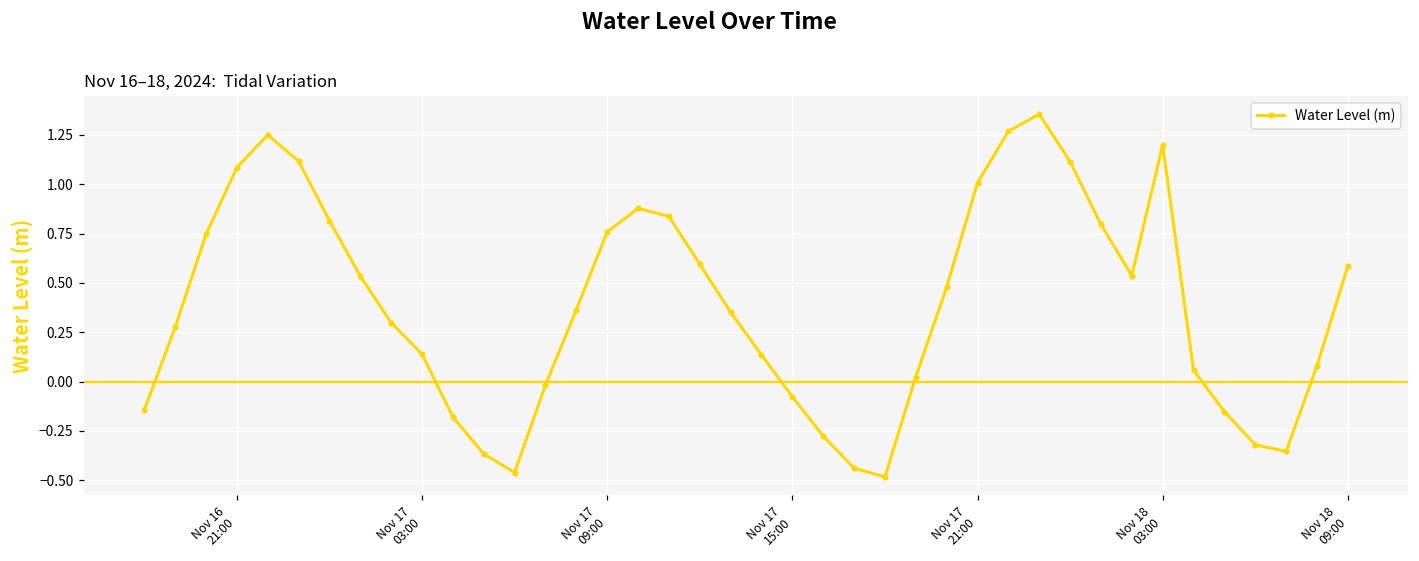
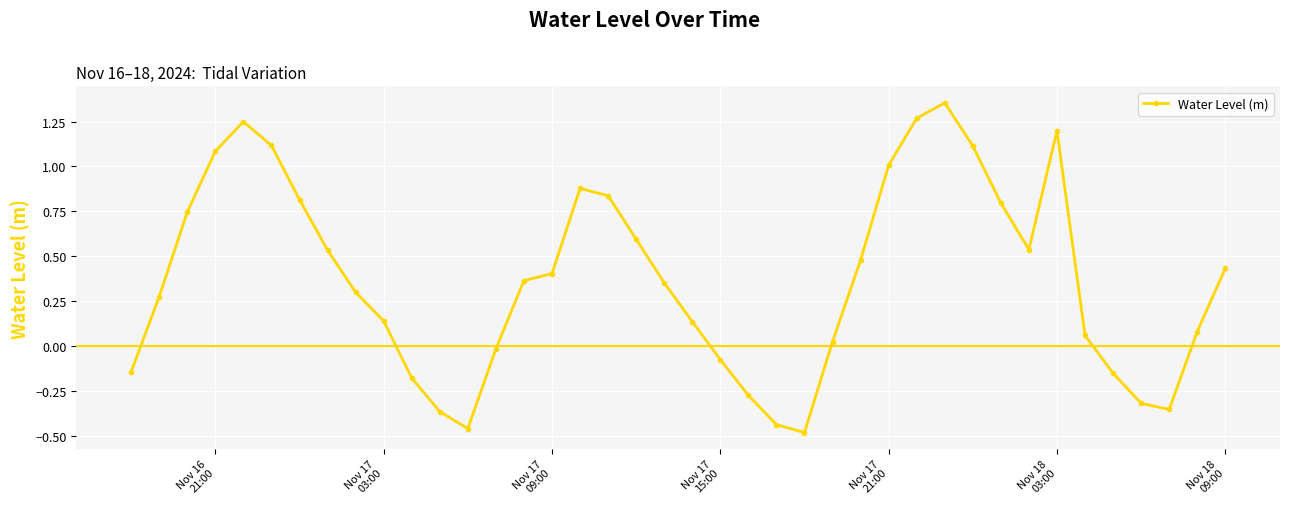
  {
    "Nov 16 21:00": 1.08,
    "Nov 17 03:00": 0.14,
-   "Nov 17 09:00": 0.76,
+   "Nov 17 09:00": 0.40,
    "Nov 17 15:00": -0.08,
    "Nov 17 21:00": 1.01,
    "Nov 18 03:00": 1.20,
-   "Nov 18 09:00": 0.58
+   "Nov 18 09:00": 0.43
  }
